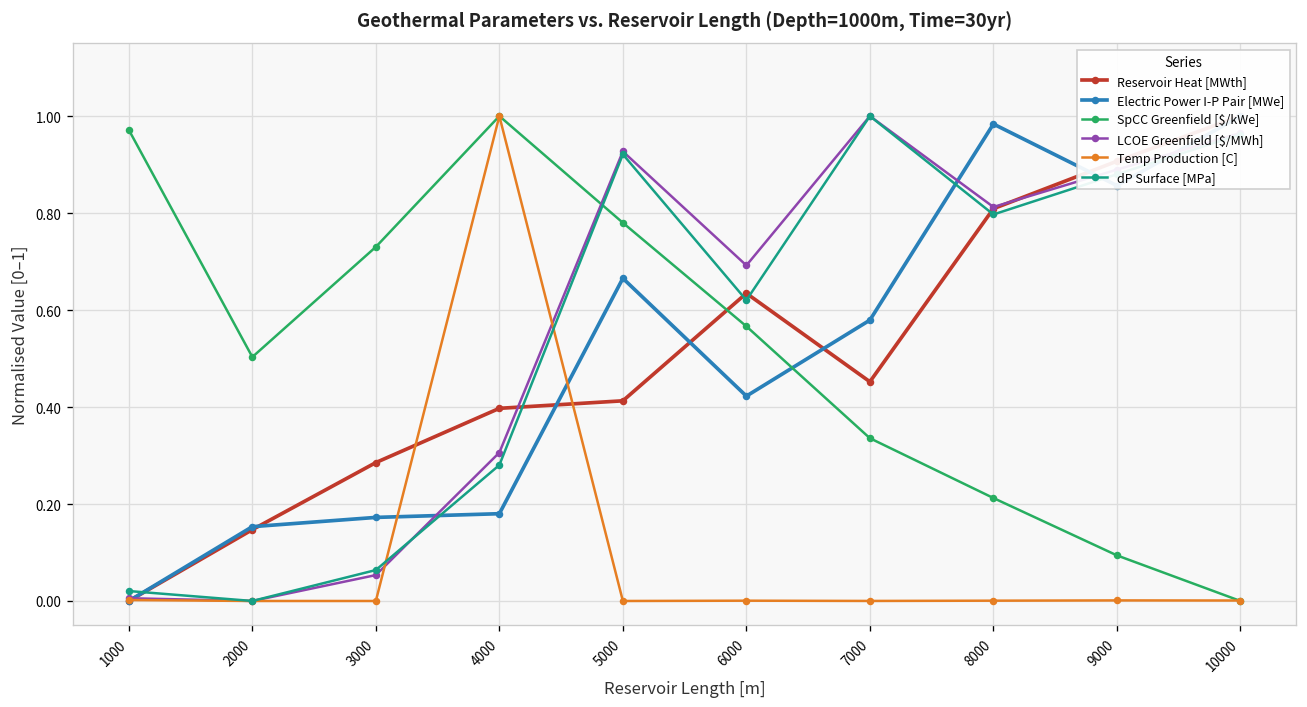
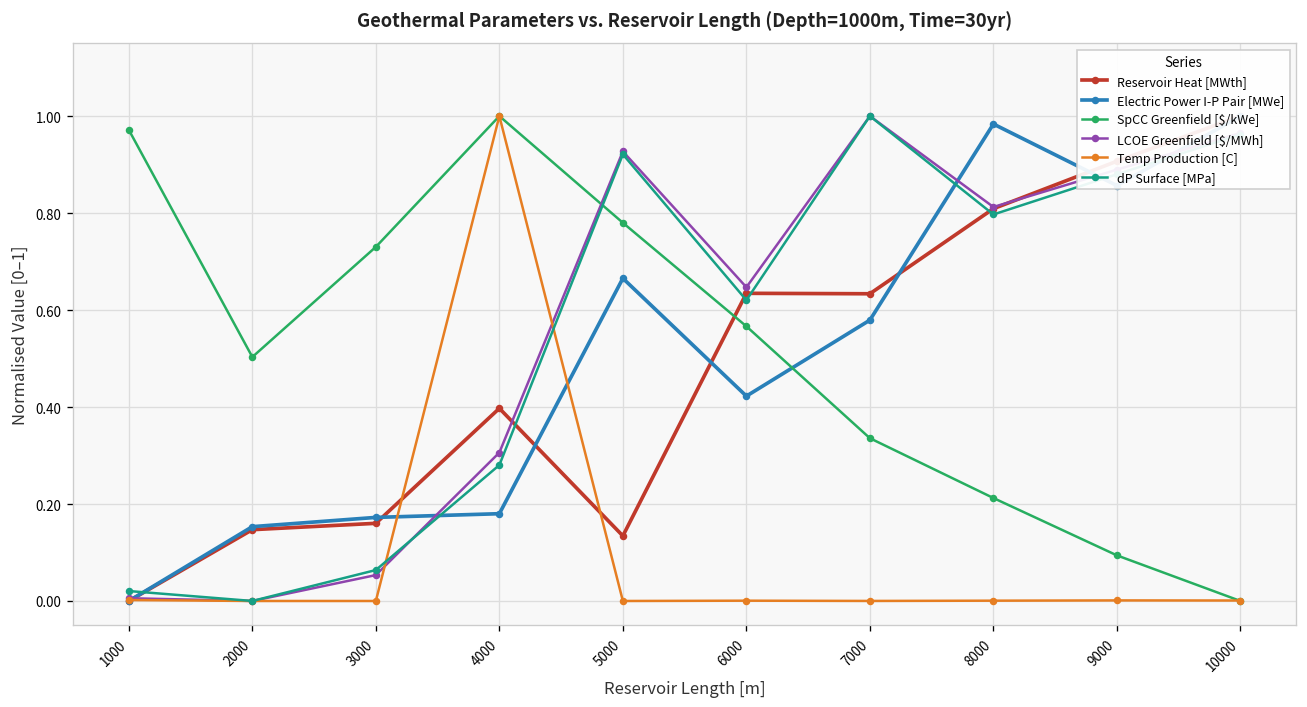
  {
    "Reservoir Heat [MWth]": {
-     "3000": 0.29,
+     "3000": 0.16,
      "4000": 0.40,
-     "5000": 0.41,
+     "5000": 0.13,
      "6000": 0.63,
-     "7000": 0.45
+     "7000": 0.63
    },
    "Electric Power I-P Pair [MWe]": {
      "3000": 0.17,
      "4000": 0.18,
      "5000": 0.67,
      "6000": 0.42,
      "7000": 0.58,
      "8000": 0.98
    },
    "LCOE Greenfield [$/MWh]": {
      "3000": 0.05,
      "4000": 0.31,
-     "6000": 0.69
+     "6000": 0.65
    },
    "Temp Production [C]": {
      "3000": 0.00,
      "5000": 0.00,
      "6000": 0.00,
      "7000": 0.00,
      "8000": 0.00,
      "9000": 0.00
    }
  }
